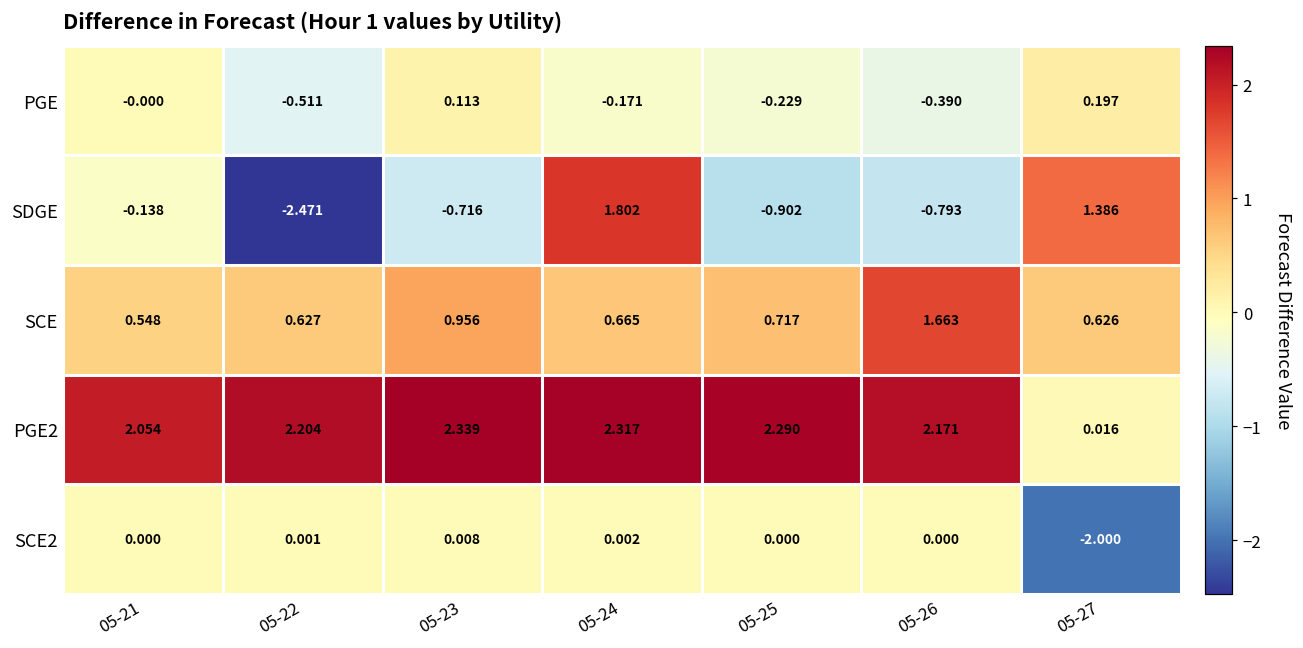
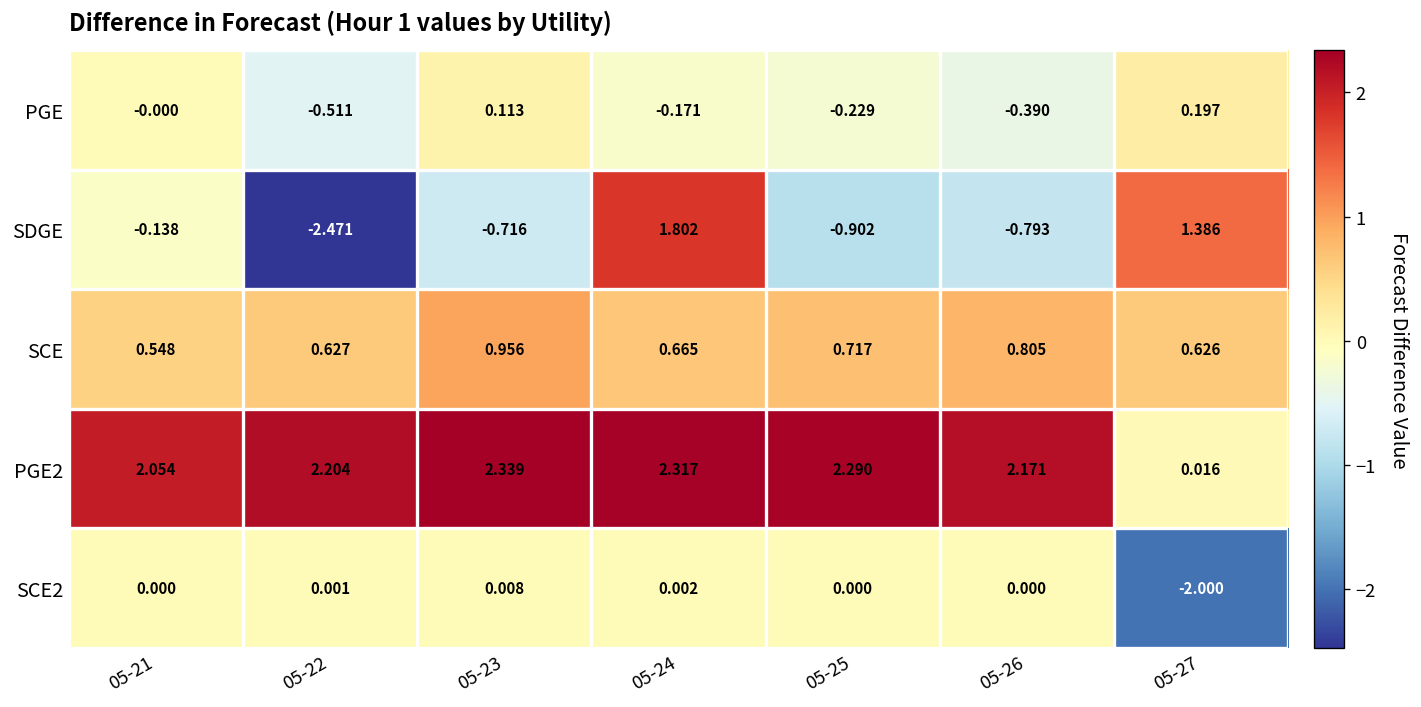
  {
    "PGE": {
      "05-21": -0.000,
      "05-22": -0.511,
      "05-23": 0.113,
      "05-24": -0.171,
      "05-25": -0.229,
      "05-26": -0.390,
      "05-27": 0.197
    },
    "SDGE": {
      "05-21": -0.138,
      "05-22": -2.471,
      "05-23": -0.716,
      "05-24": 1.802,
      "05-25": -0.902,
      "05-26": -0.793,
      "05-27": 1.386
    },
    "SCE": {
      "05-21": 0.548,
      "05-22": 0.627,
      "05-23": 0.956,
      "05-24": 0.665,
      "05-25": 0.717,
-     "05-26": 1.663,
+     "05-26": 0.805,
      "05-27": 0.626
    },
    "PGE2": {
      "05-21": 2.054,
      "05-22": 2.204,
      "05-23": 2.339,
      "05-24": 2.317,
      "05-25": 2.290,
      "05-26": 2.171,
      "05-27": 0.016
    },
    "SCE2": {
      "05-21": 0.000,
      "05-22": 0.001,
      "05-23": 0.008,
      "05-24": 0.002,
      "05-25": 0.000,
      "05-26": 0.000,
      "05-27": -2.000
    }
  }
